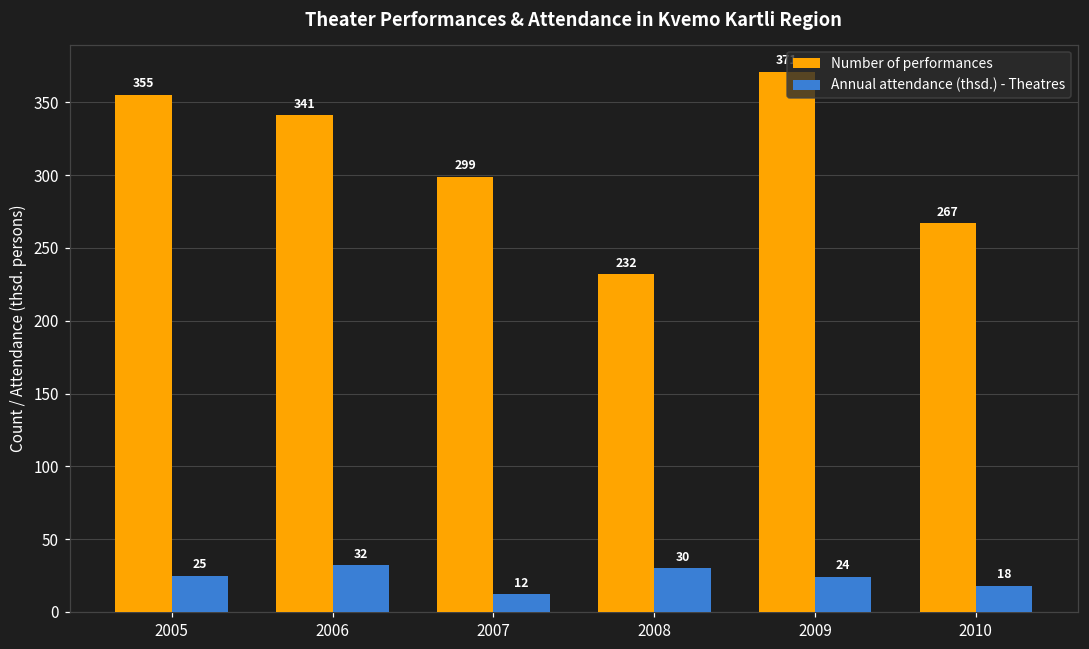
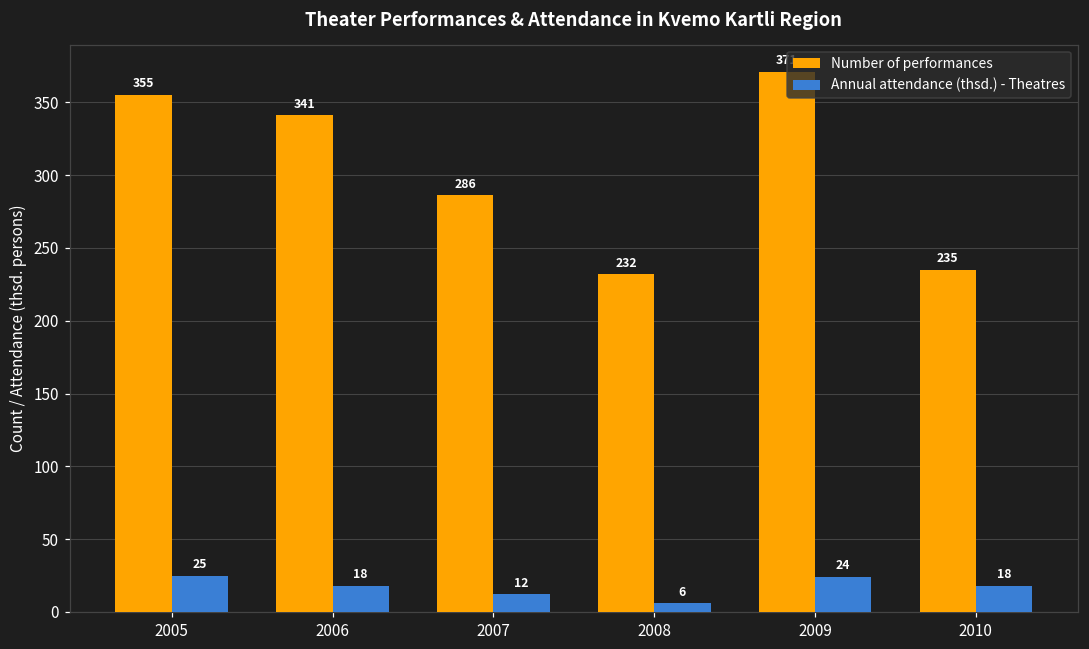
  {
    "Number of performances": {
      "2005": 355,
      "2006": 341,
-     "2007": 299,
+     "2007": 286,
      "2008": 232,
-     "2010": 267
+     "2010": 235
    },
    "Annual attendance (thsd.) - Theatres": {
      "2005": 25,
-     "2006": 32,
+     "2006": 18,
      "2007": 12,
-     "2008": 30,
+     "2008": 6,
      "2009": 24,
      "2010": 18
    }
  }
